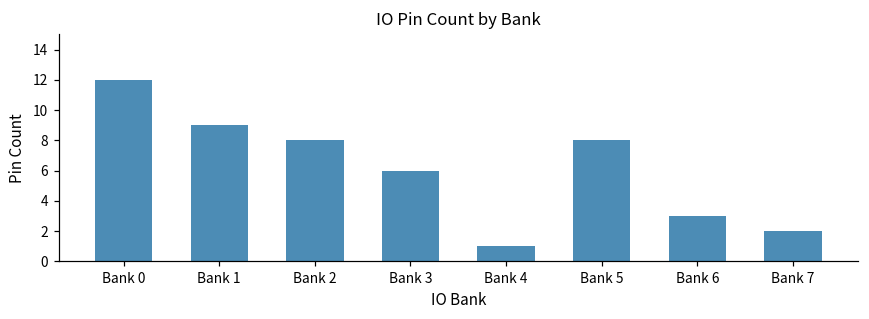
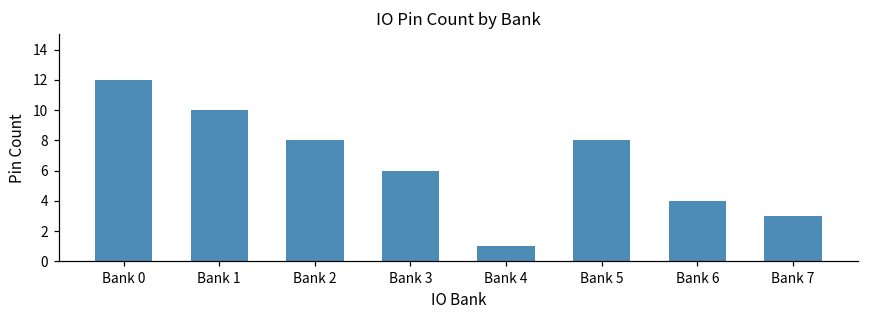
  {
    "Bank 0": 12,
-   "Bank 1": 9,
+   "Bank 1": 10,
    "Bank 2": 8,
    "Bank 3": 6,
    "Bank 4": 1,
    "Bank 5": 8,
-   "Bank 6": 3,
-   "Bank 7": 2
+   "Bank 6": 4,
+   "Bank 7": 3
  }
